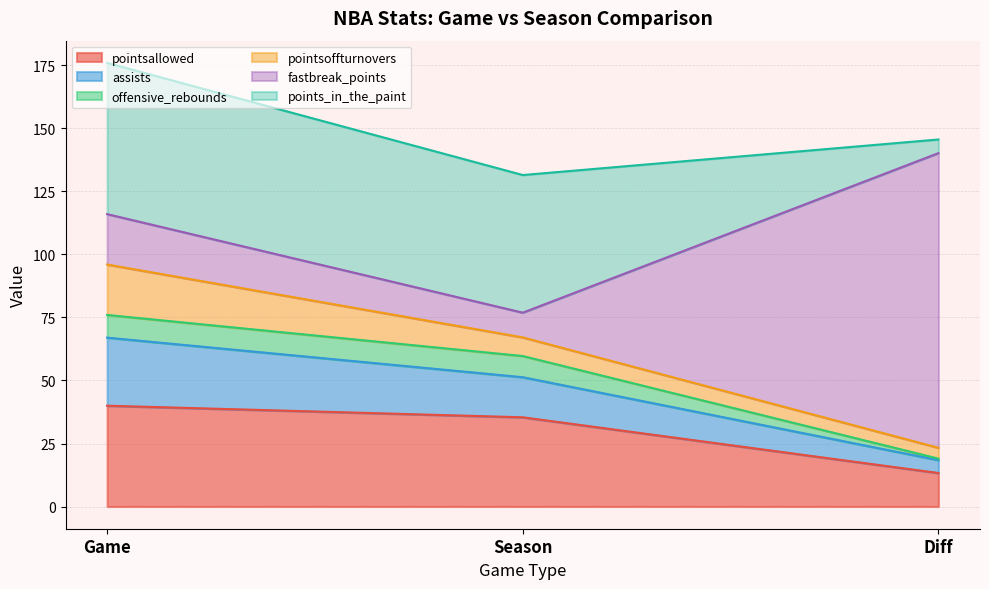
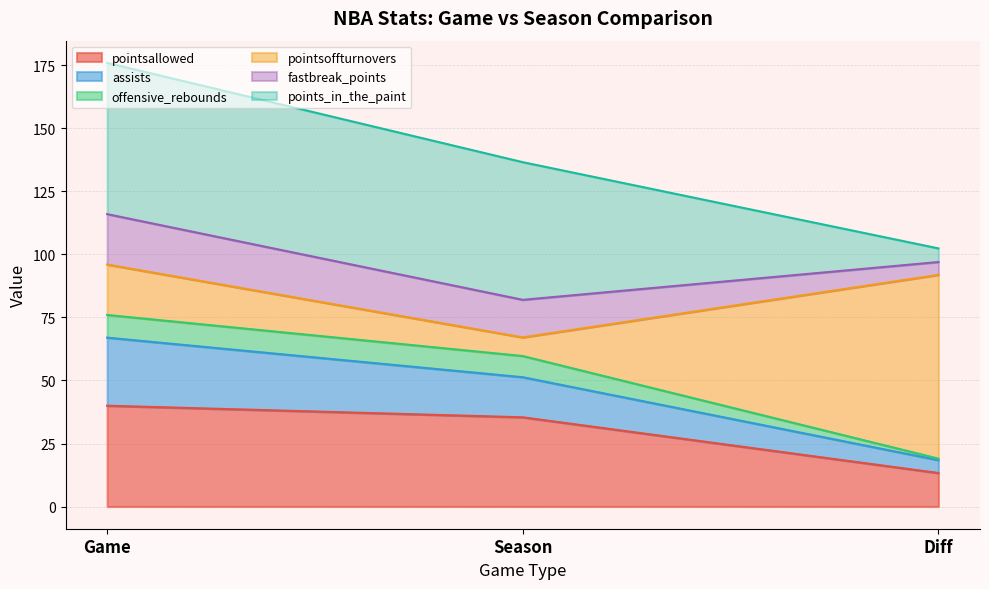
  {
    "pointsallowed": {
      "Game": 40,
      "Season": 35,
      "Diff": 13
    },
    "assists": {
      "Game": 27,
      "Season": 16
    },
    "pointsoffturnovers": {
      "Game": 20,
      "Season": 7,
-     "Diff": 4
+     "Diff": 73
    },
    "fastbreak_points": {
      "Game": 20,
-     "Season": 10,
-     "Diff": 117
+     "Season": 15,
+     "Diff": 5
    }
  }
